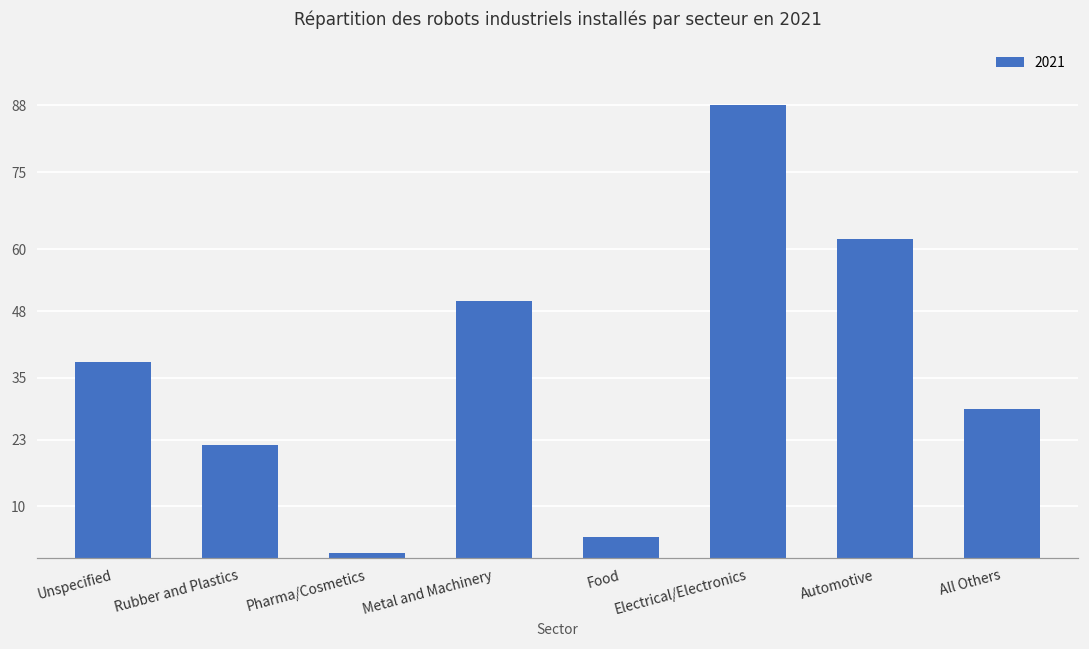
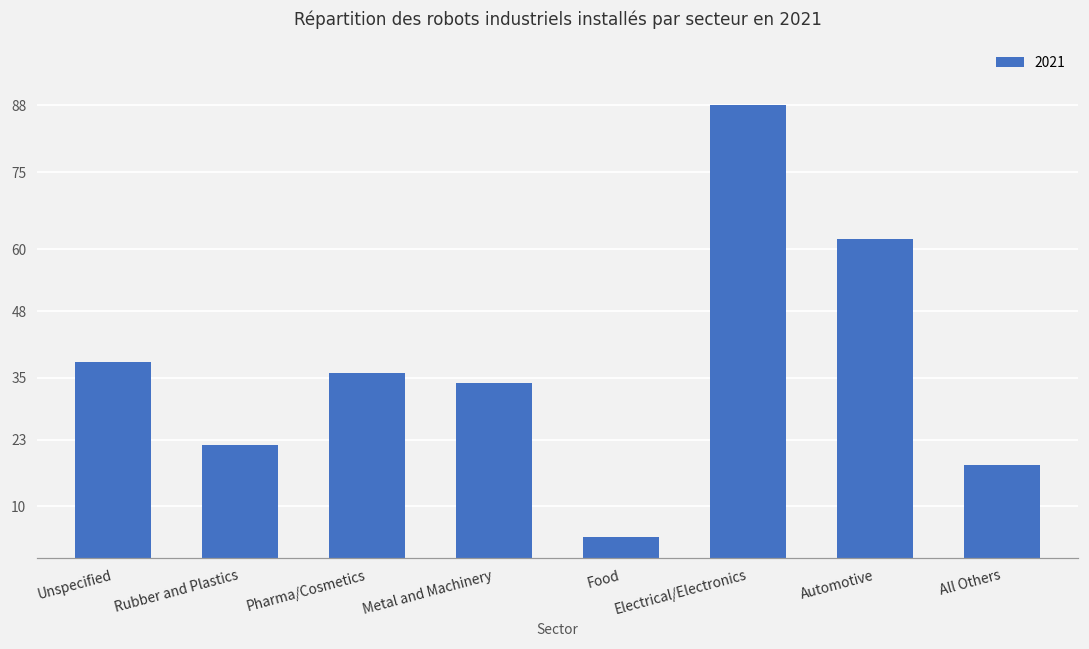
  {
    "Unspecified": 38,
    "Rubber and Plastics": 22,
-   "Pharma/Cosmetics": 1,
-   "Metal and Machinery": 50,
+   "Pharma/Cosmetics": 36,
+   "Metal and Machinery": 34,
    "Food": 4,
    "Electrical/Electronics": 88,
    "Automotive": 62,
-   "All Others": 29
+   "All Others": 18
  }
